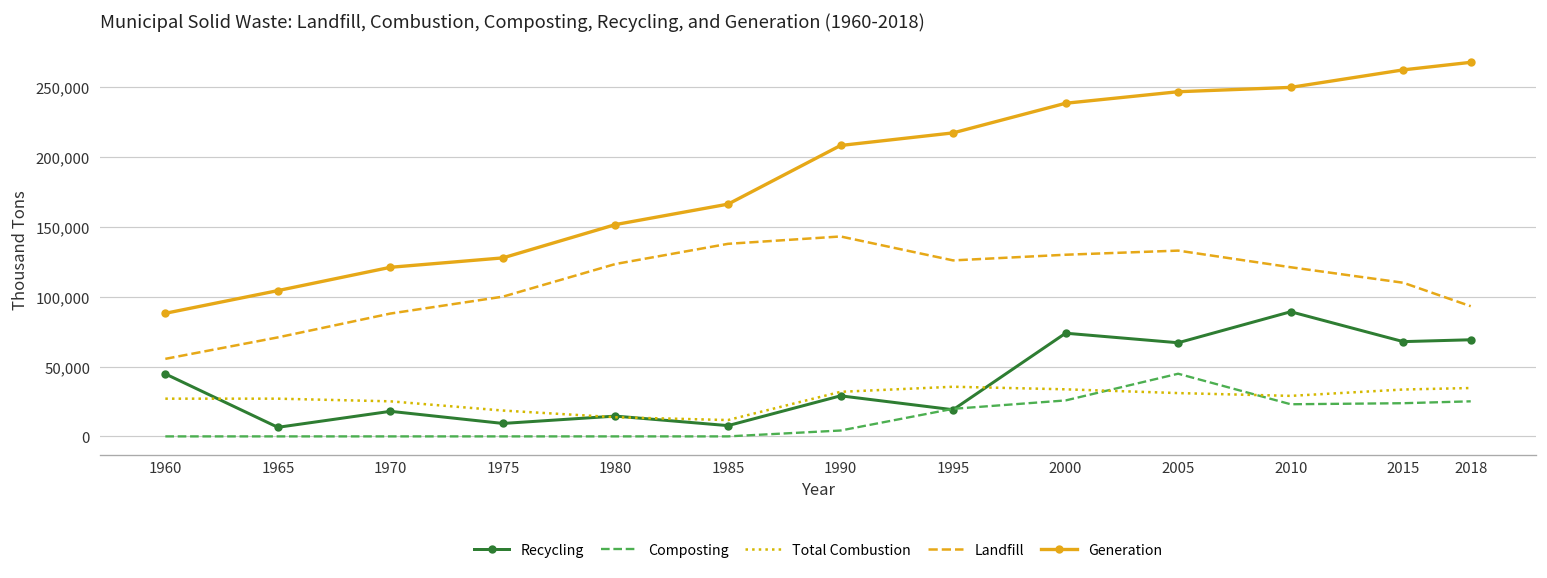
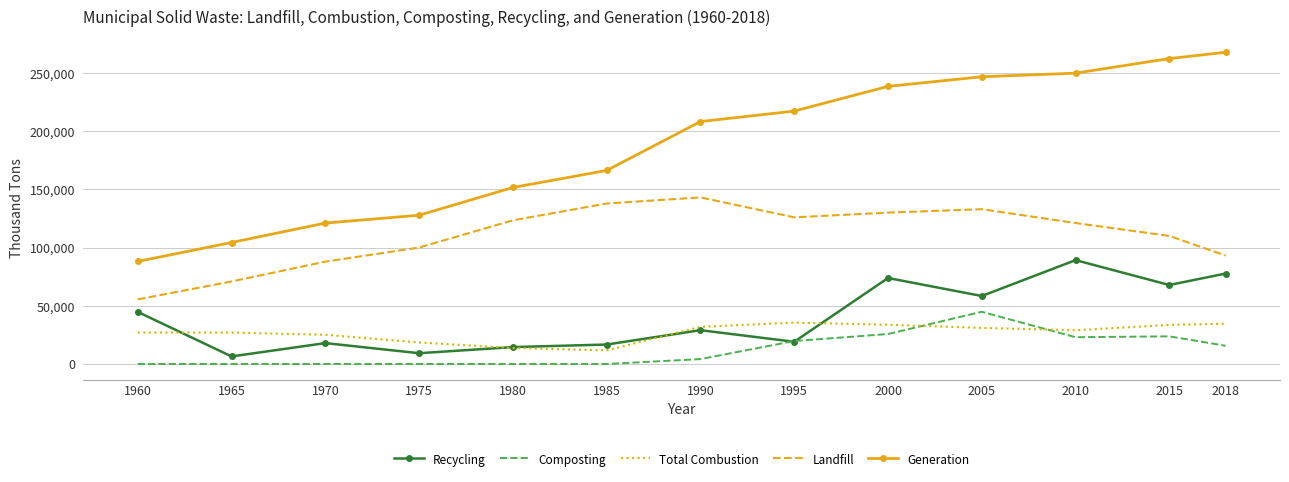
  {
    "Recycling": {
      "1960": "45,000",
      "1965": "6,000",
      "1970": "18,000",
      "1975": "9,000",
-     "1985": "8,000",
+     "1985": "17,000",
      "1990": "29,000",
      "2000": "74,000",
-     "2005": "67,000",
+     "2005": "58,000",
      "2010": "89,000",
      "2015": "68,000",
-     "2018": "69,000"
+     "2018": "78,000"
    },
    "Composting": {
      "1960": "0",
      "1965": "0",
      "1970": "0",
      "1975": "0",
      "1980": "0",
      "1985": "0",
      "1990": "4,000",
      "2000": "26,000",
      "2005": "45,000",
      "2010": "23,000",
      "2015": "24,000",
-     "2018": "25,000"
+     "2018": "16,000"
    }
  }
